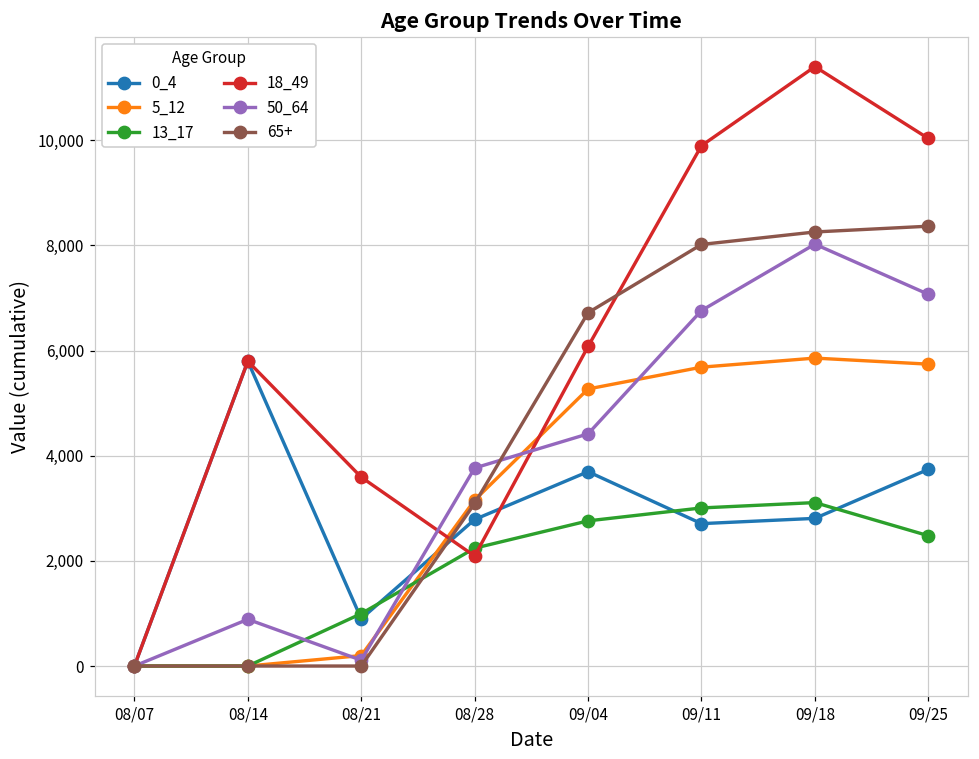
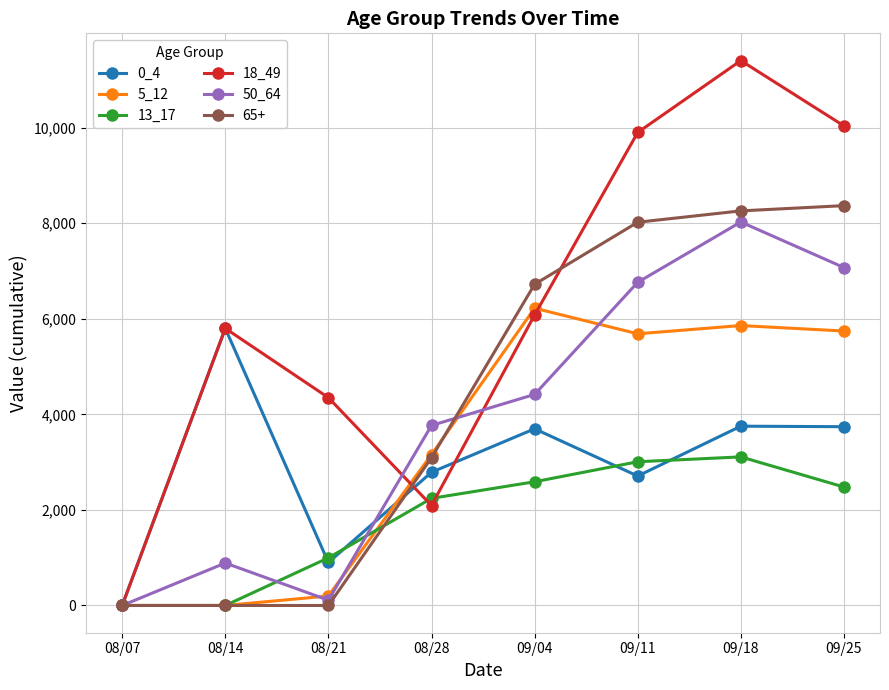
  {
    "0_4": {
      "08/21": "900",
      "08/28": "2,800",
      "09/04": "3,700",
      "09/11": "2,700",
-     "09/18": "2,800",
+     "09/18": "3,800",
      "09/25": "3,700"
    },
    "5_12": {
      "08/21": "200",
      "08/28": "3,200",
-     "09/04": "5,300",
+     "09/04": "6,200",
      "09/11": "5,700",
      "09/18": "5,900",
      "09/25": "5,700"
    },
    "13_17": {
      "08/21": "1,000",
      "08/28": "2,200",
-     "09/04": "2,800",
+     "09/04": "2,600",
      "09/11": "3,000",
      "09/18": "3,100",
      "09/25": "2,500"
    },
    "18_49": {
-     "08/21": "3,600",
+     "08/21": "4,300",
      "08/28": "2,100",
      "09/04": "6,100",
      "09/11": "9,900",
      "09/18": "11,400",
      "09/25": "10,000"
    },
    "50_64": {
      "08/14": "900",
      "08/21": "100",
      "08/28": "3,800",
      "09/04": "4,400",
      "09/11": "6,800",
      "09/18": "8,000",
      "09/25": "7,100"
    },
    "65+": {
      "08/21": "0",
      "08/28": "3,100",
      "09/04": "6,700",
      "09/11": "8,000",
      "09/18": "8,300",
      "09/25": "8,400"
    }
  }
